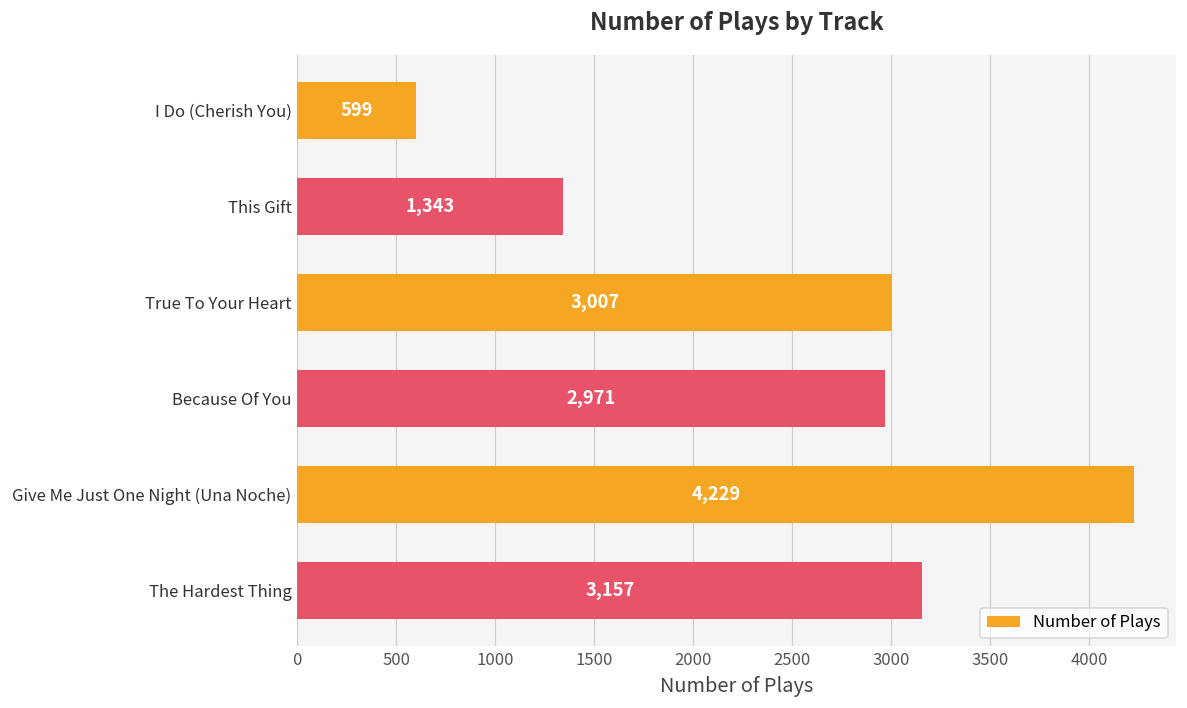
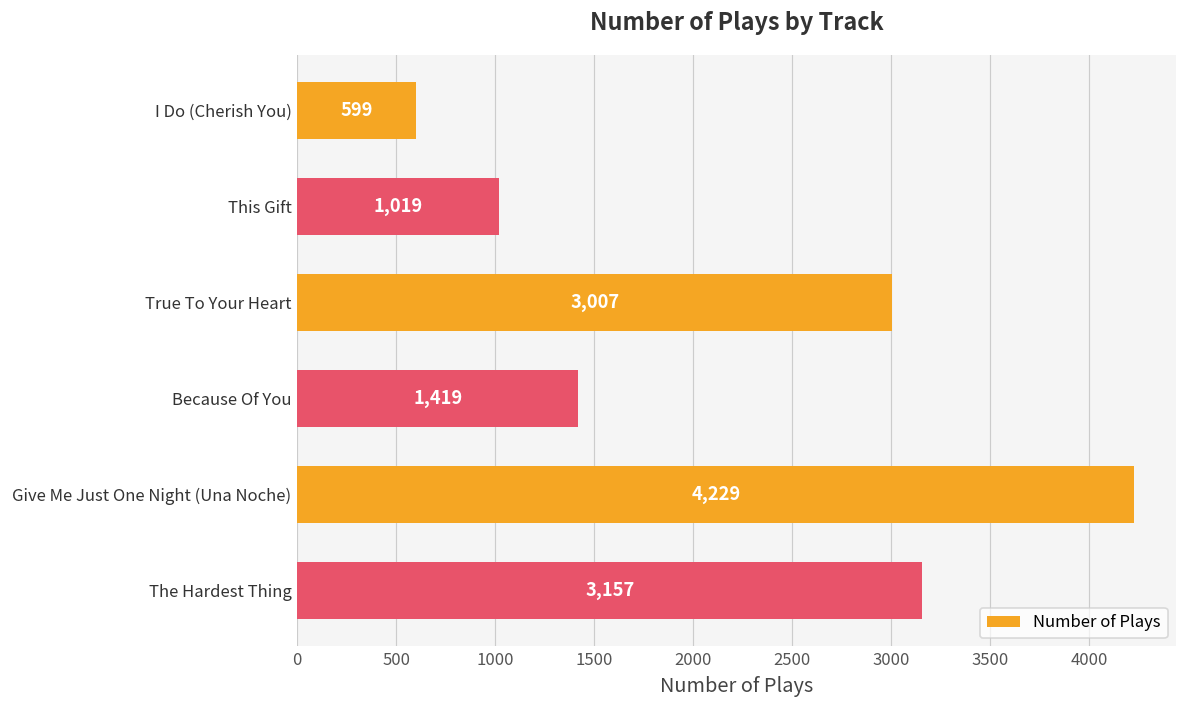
  {
    "I Do (Cherish You)": "599",
-   "This Gift": "1,343",
+   "This Gift": "1,019",
    "True To Your Heart": "3,007",
-   "Because Of You": "2,971",
+   "Because Of You": "1,419",
    "Give Me Just One Night (Una Noche)": "4,229",
    "The Hardest Thing": "3,157"
  }
